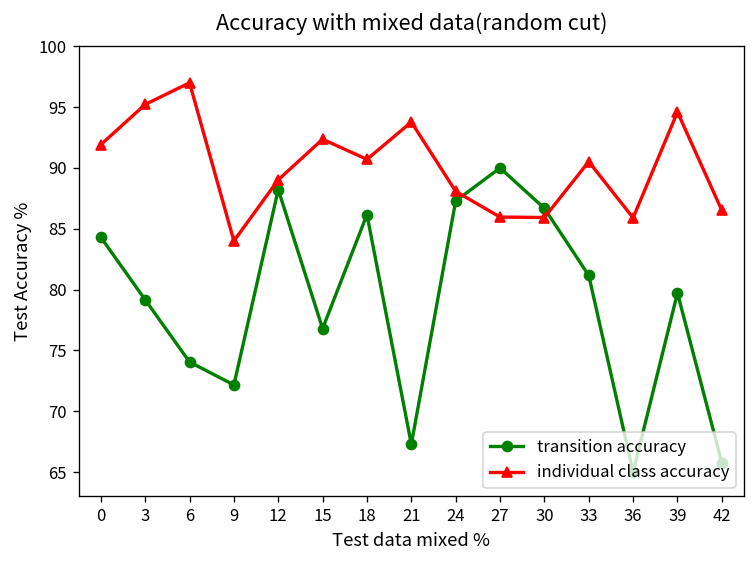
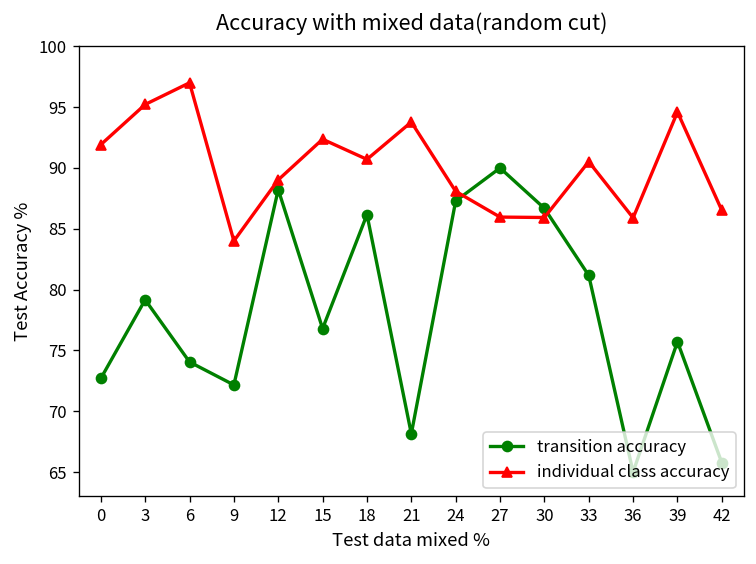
  {
    "transition accuracy": {
-     "0": 84.3,
+     "0": 72.7,
      "3": 79.2,
      "6": 74.1,
      "9": 72.2,
      "12": 88.2,
      "15": 76.8,
      "18": 86.2,
-     "21": 67.3,
+     "21": 68.1,
      "24": 87.3,
      "27": 90.0,
      "30": 86.7,
      "33": 81.2,
-     "39": 79.7
+     "39": 75.7
    },
    "individual class accuracy": {
      "0": 91.9,
      "3": 95.2,
      "6": 97.0,
      "9": 84.0,
      "12": 89.0,
      "15": 92.4,
      "18": 90.7,
      "21": 93.8,
      "24": 88.1,
      "27": 86.0,
      "30": 85.9,
      "33": 90.5,
      "36": 85.9,
      "39": 94.6,
      "42": 86.5
    }
  }
